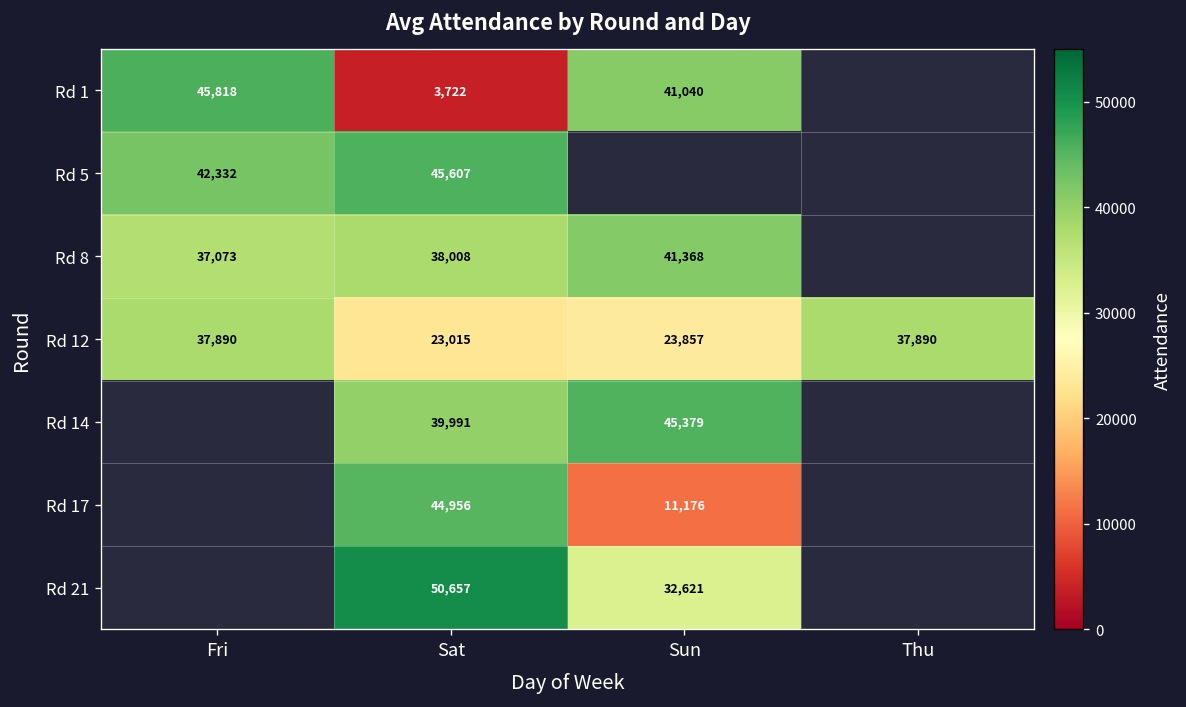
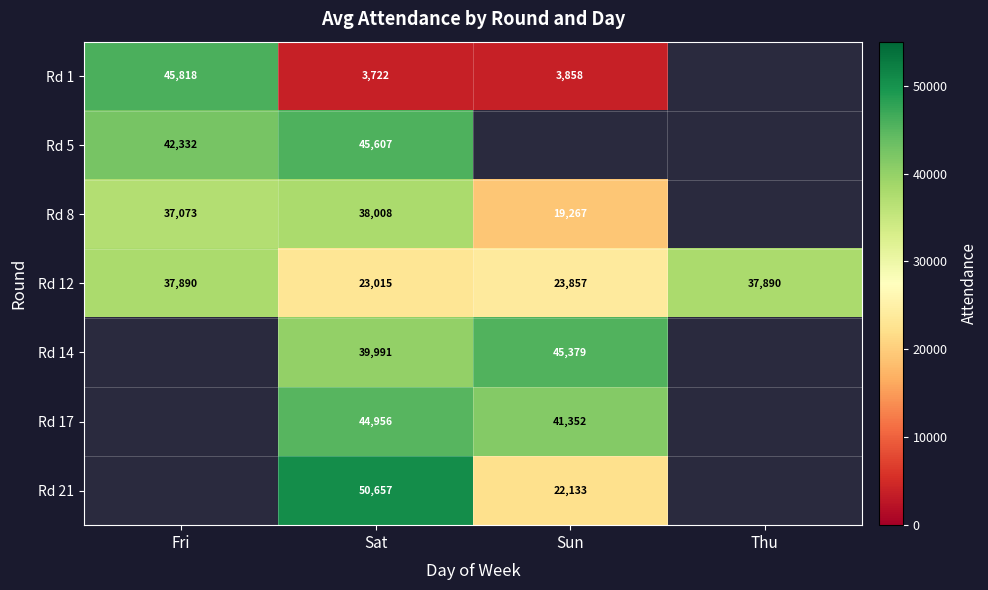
  {
    "Rd 1": {
      "Fri": "45,818",
      "Sat": "3,722",
-     "Sun": "41,040"
+     "Sun": "3,858"
    },
    "Rd 5": {
      "Fri": "42,332",
      "Sat": "45,607"
    },
    "Rd 8": {
      "Fri": "37,073",
      "Sat": "38,008",
-     "Sun": "41,368"
+     "Sun": "19,267"
    },
    "Rd 12": {
      "Fri": "37,890",
      "Sat": "23,015",
      "Sun": "23,857",
      "Thu": "37,890"
    },
    "Rd 14": {
      "Sat": "39,991",
      "Sun": "45,379"
    },
    "Rd 17": {
      "Sat": "44,956",
-     "Sun": "11,176"
+     "Sun": "41,352"
    },
    "Rd 21": {
      "Sat": "50,657",
-     "Sun": "32,621"
+     "Sun": "22,133"
    }
  }
